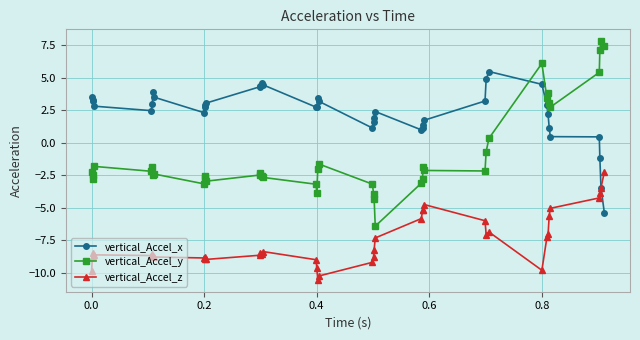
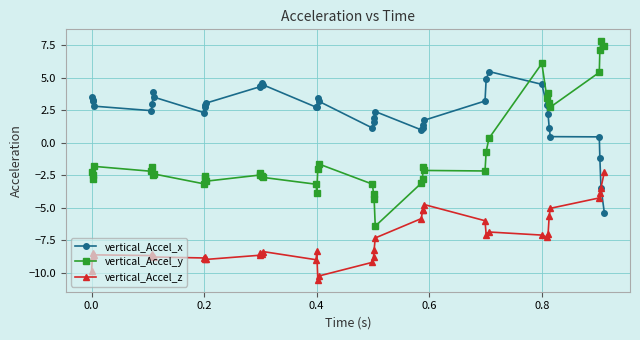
  {
    "vertical_Accel_x": {
      "0.0": 3.5,
      "0.4": 2.7,
      "0.8": 4.5
    },
    "vertical_Accel_y": {
      "0.0": -2.3,
      "0.4": -3.8,
      "0.8": 6.1
    },
    "vertical_Accel_z": {
-     "0.4": -9.6,
-     "0.8": -9.8
+     "0.4": -8.3,
+     "0.8": -7.1
    }
  }
